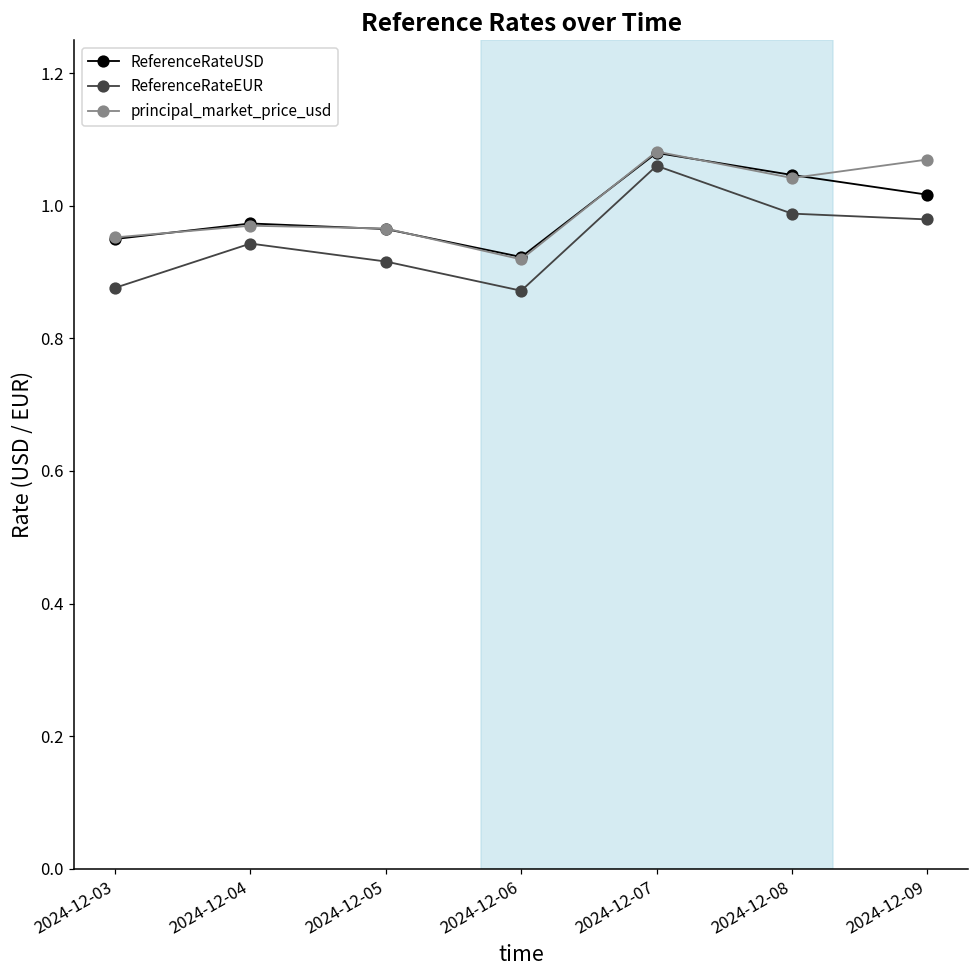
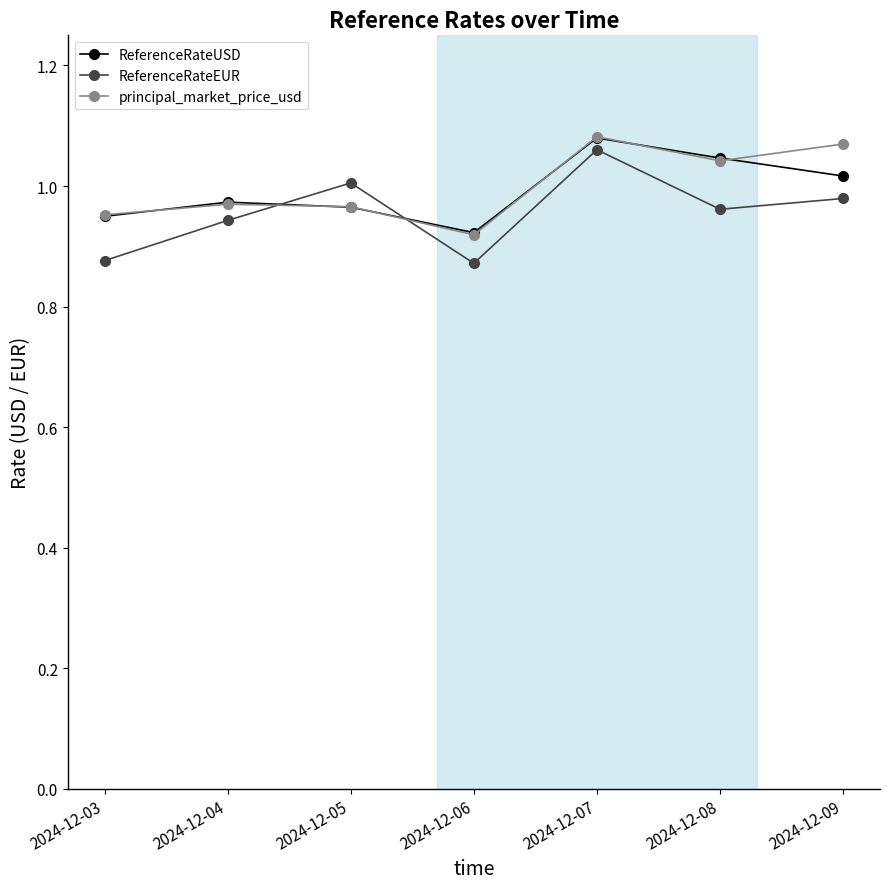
  {
    "ReferenceRateUSD": {
      "2024-12-08": 1.05,
      "2024-12-09": 1.02
    },
    "ReferenceRateEUR": {
      "2024-12-03": 0.88,
      "2024-12-04": 0.94,
-     "2024-12-05": 0.92,
+     "2024-12-05": 1.01,
      "2024-12-06": 0.87,
      "2024-12-07": 1.06,
-     "2024-12-08": 0.99,
+     "2024-12-08": 0.96,
      "2024-12-09": 0.98
    },
    "principal_market_price_usd": {
      "2024-12-08": 1.04,
      "2024-12-09": 1.07
    }
  }
